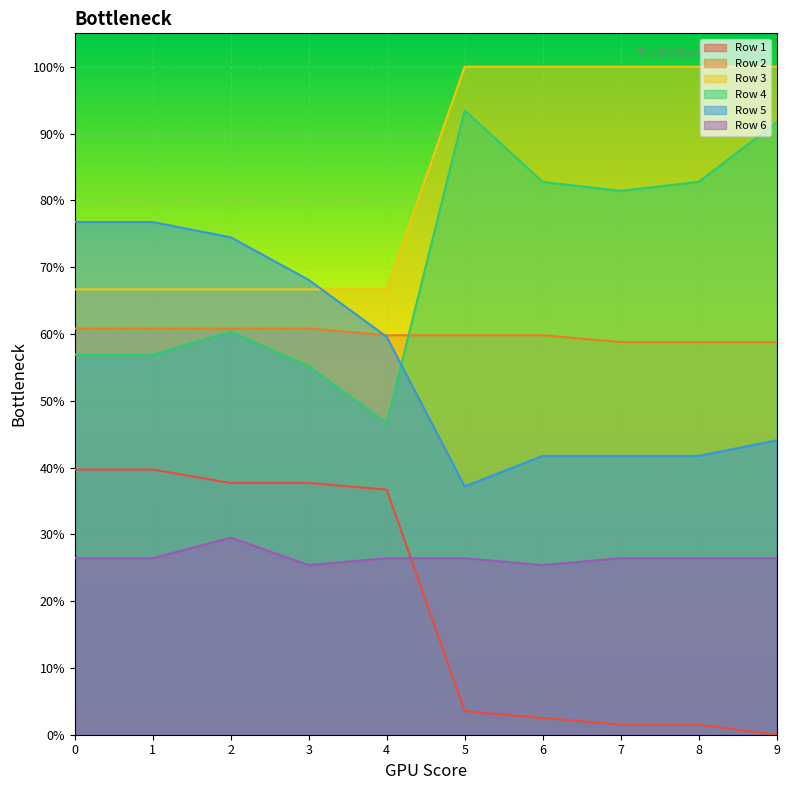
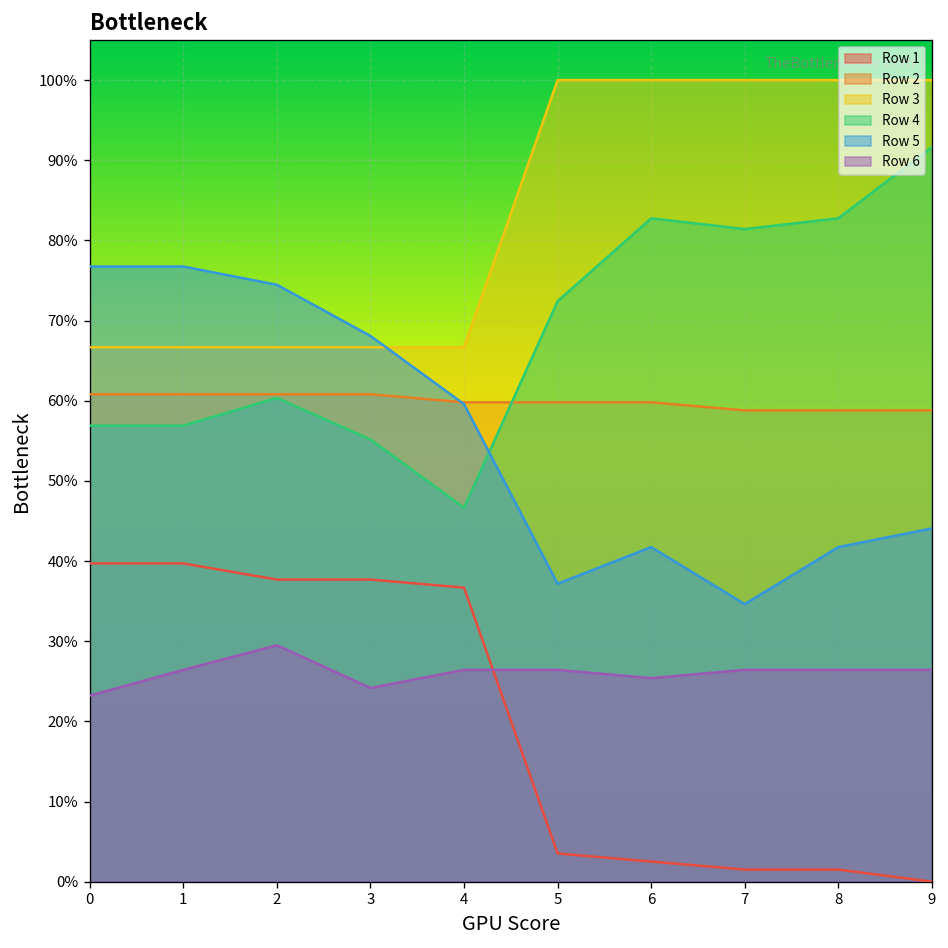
  {
    "Row 4": {
      "0": "57%",
      "1": "57%",
      "2": "60%",
      "3": "55%",
      "4": "47%",
-     "5": "93%",
+     "5": "72%",
      "6": "83%",
      "7": "81%",
      "8": "83%",
      "9": "92%"
    },
    "Row 5": {
      "0": "77%",
      "1": "77%",
      "2": "74%",
      "3": "68%",
      "5": "37%",
      "6": "42%",
-     "7": "42%",
+     "7": "35%",
      "8": "42%",
      "9": "44%"
    },
    "Row 6": {
-     "0": "26%",
+     "0": "23%",
      "1": "26%",
      "2": "29%",
-     "3": "25%",
+     "3": "24%",
      "4": "26%",
      "5": "26%",
      "6": "25%",
      "7": "26%",
      "8": "26%",
      "9": "26%"
    }
  }
